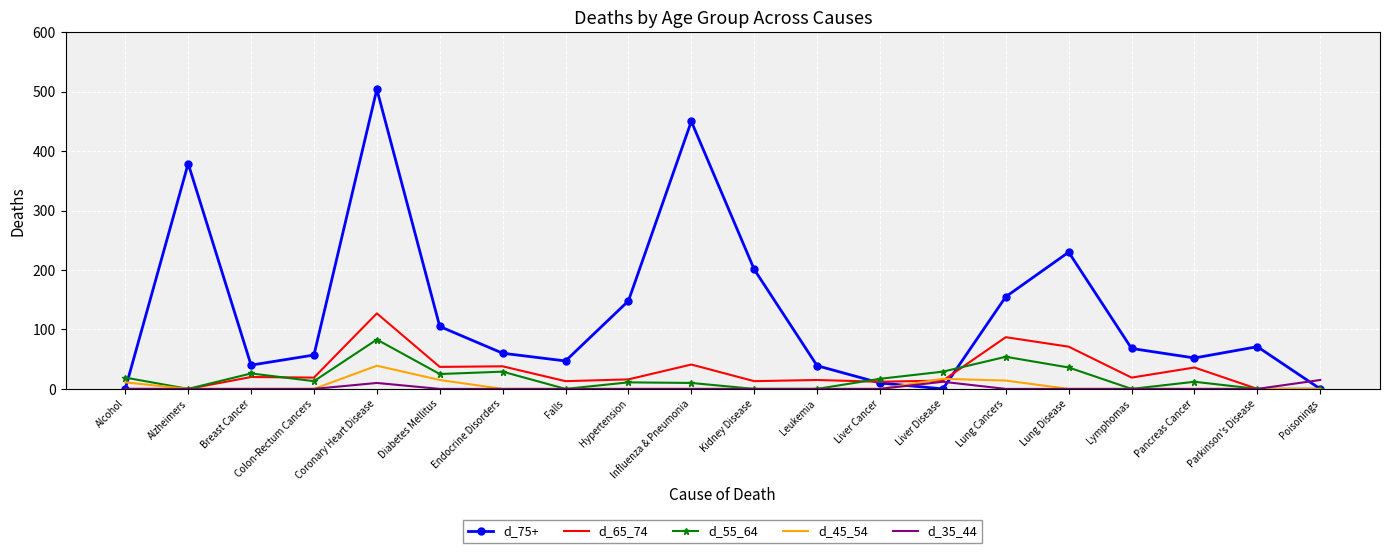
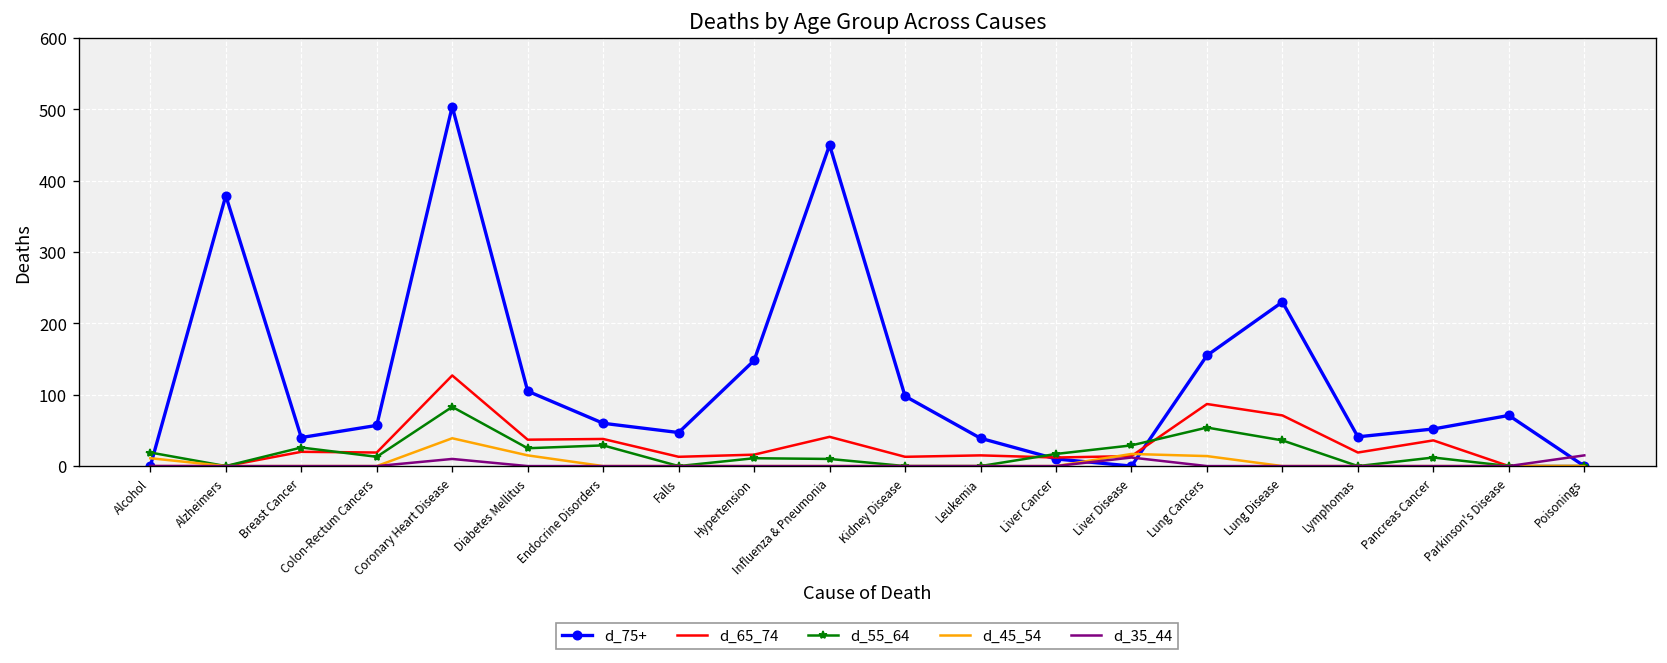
  {
    "d_75+": {
      "Alzheimers": 380,
      "Breast Cancer": 40,
      "Colon-Rectum Cancers": 60,
      "Coronary Heart Disease": 500,
      "Diabetes Mellitus": 110,
      "Endocrine Disorders": 60,
      "Falls": 50,
      "Hypertension": 150,
      "Influenza & Pneumonia": 450,
-     "Kidney Disease": 200,
+     "Kidney Disease": 100,
      "Leukemia": 40,
      "Liver Disease": 0,
      "Lung Cancers": 160,
      "Lung Disease": 230,
-     "Lymphomas": 70,
+     "Lymphomas": 40,
      "Pancreas Cancer": 50,
      "Parkinson's Disease": 70
    },
    "d_65_74": {
      "Breast Cancer": 20,
      "Colon-Rectum Cancers": 20,
      "Coronary Heart Disease": 130,
      "Diabetes Mellitus": 40,
      "Endocrine Disorders": 40,
      "Falls": 10,
      "Hypertension": 20,
      "Influenza & Pneumonia": 40,
      "Kidney Disease": 10,
      "Leukemia": 20,
      "Lung Cancers": 90,
      "Lung Disease": 70,
      "Lymphomas": 20,
      "Pancreas Cancer": 40
    },
    "d_55_64": {
      "Alcohol": 20,
      "Breast Cancer": 30,
      "Colon-Rectum Cancers": 10,
      "Coronary Heart Disease": 80,
      "Diabetes Mellitus": 30,
      "Endocrine Disorders": 30,
      "Hypertension": 10,
      "Influenza & Pneumonia": 10,
      "Liver Cancer": 20,
      "Liver Disease": 30,
      "Lung Cancers": 50,
      "Lung Disease": 40,
      "Pancreas Cancer": 10
    },
    "d_45_54": {
      "Alcohol": 10,
      "Coronary Heart Disease": 40,
      "Diabetes Mellitus": 20,
      "Lung Cancers": 10
    },
    "d_35_44": {
      "Coronary Heart Disease": 10,
      "Diabetes Mellitus": 0,
      "Lung Cancers": 0,
      "Poisonings": 20
    }
  }
